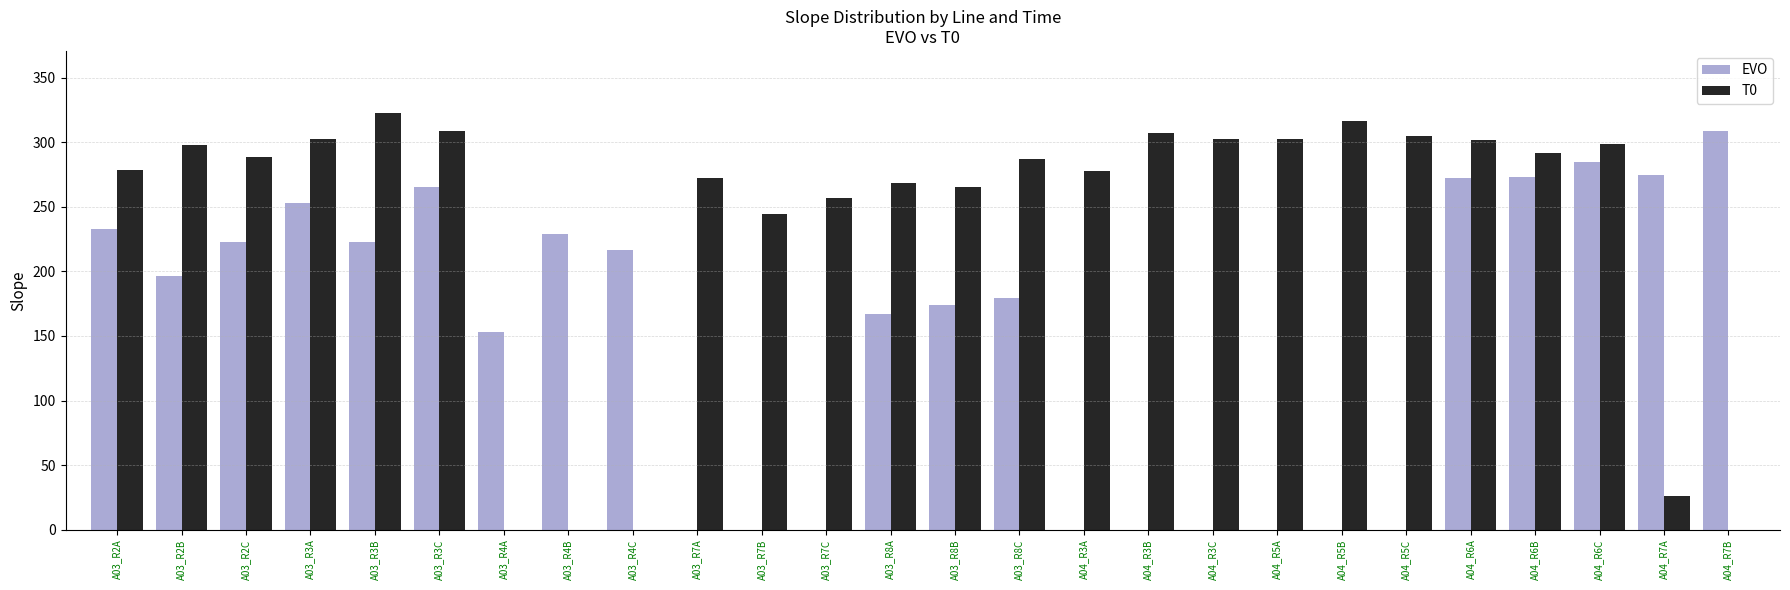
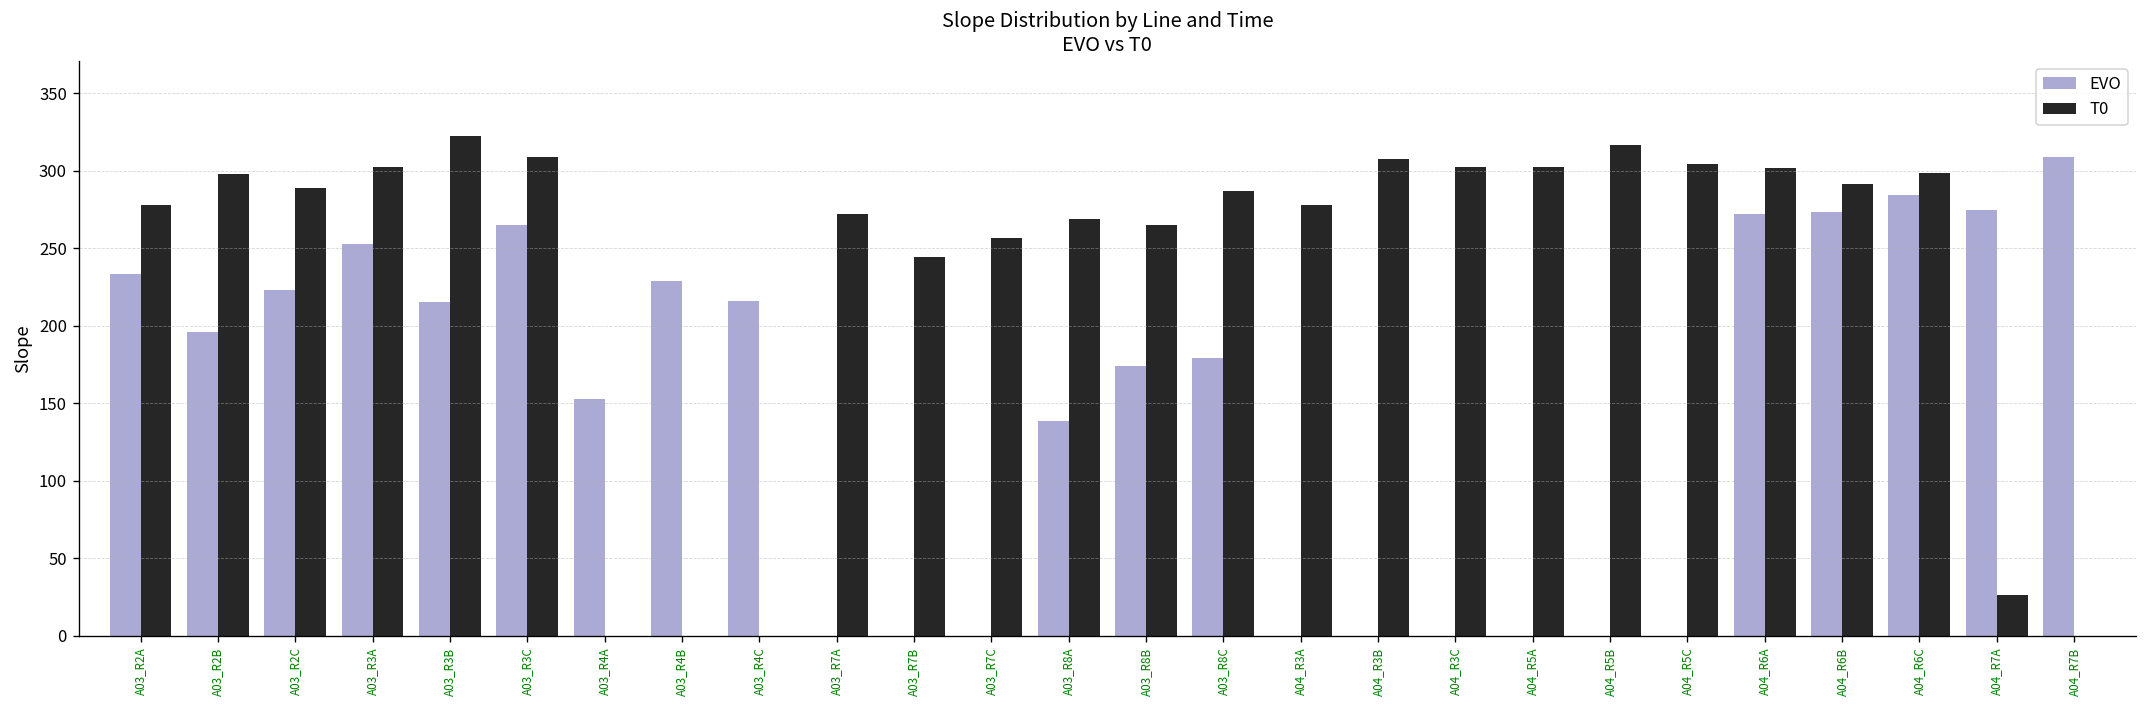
  {
    "EVO": {
      "A03_R2A": 233,
      "A03_R2B": 196,
      "A03_R2C": 223,
      "A03_R3A": 253,
-     "A03_R3B": 223,
+     "A03_R3B": 215,
      "A03_R3C": 265,
      "A03_R4A": 153,
      "A03_R4B": 229,
      "A03_R4C": 216,
      "A03_R7A": 0,
      "A03_R7B": 0,
      "A03_R7C": 0,
-     "A03_R8A": 167,
+     "A03_R8A": 138,
      "A03_R8B": 174,
      "A03_R8C": 179,
      "A04_R3A": 0,
      "A04_R3B": 0,
      "A04_R3C": 0,
      "A04_R5A": 0,
      "A04_R5B": 0,
      "A04_R5C": 0,
      "A04_R6A": 272,
      "A04_R6B": 273,
      "A04_R6C": 284,
      "A04_R7A": 275,
      "A04_R7B": 309
    },
    "T0": {
      "A03_R2A": 278,
      "A03_R2B": 298,
      "A03_R2C": 289,
      "A03_R3A": 302,
      "A03_R3B": 322,
      "A03_R3C": 309,
      "A03_R4A": 0,
      "A03_R4B": 0,
      "A03_R4C": 0,
      "A03_R7A": 272,
      "A03_R7B": 244,
      "A03_R7C": 257,
      "A03_R8A": 269,
      "A03_R8B": 265,
      "A03_R8C": 287,
      "A04_R3A": 278,
      "A04_R3B": 308,
      "A04_R3C": 302,
      "A04_R5A": 302,
      "A04_R5B": 317,
      "A04_R5C": 305,
      "A04_R6A": 301,
      "A04_R6B": 292,
      "A04_R6C": 299,
      "A04_R7A": 26,
      "A04_R7B": 0
    }
  }
